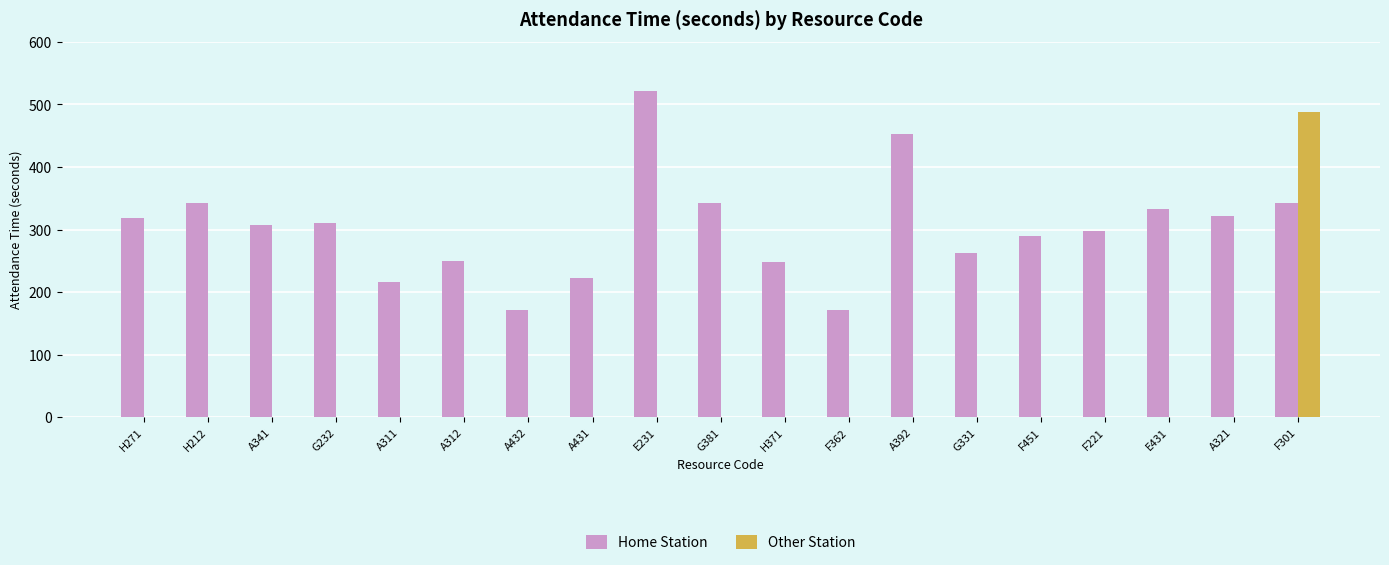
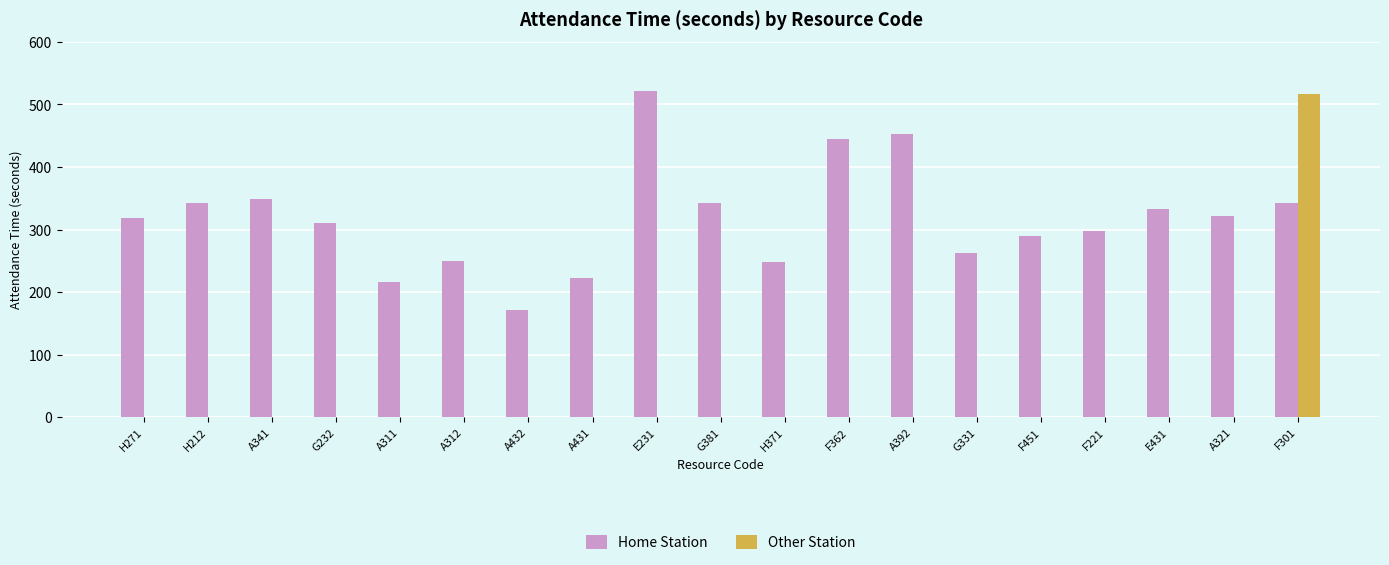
  {
    "Home Station": {
      "H271": 320,
      "H212": 340,
-     "A341": 310,
+     "A341": 350,
      "G232": 310,
      "A311": 220,
      "A312": 250,
      "A432": 170,
      "A431": 220,
      "E231": 520,
      "G381": 340,
      "H371": 250,
-     "F362": 170,
+     "F362": 450,
      "A392": 450,
      "G331": 260,
      "F451": 290,
      "F221": 300,
      "E431": 330,
      "A321": 320,
      "F301": 340
    },
    "Other Station": {
      "H271": 0,
      "H212": 0,
      "A341": 0,
      "G232": 0,
      "A311": 0,
      "A312": 0,
      "A432": 0,
      "A431": 0,
      "E231": 0,
      "G381": 0,
      "H371": 0,
      "F362": 0,
      "A392": 0,
      "G331": 0,
      "F451": 0,
      "F221": 0,
      "E431": 0,
      "A321": 0,
-     "F301": 490
+     "F301": 520
    }
  }
